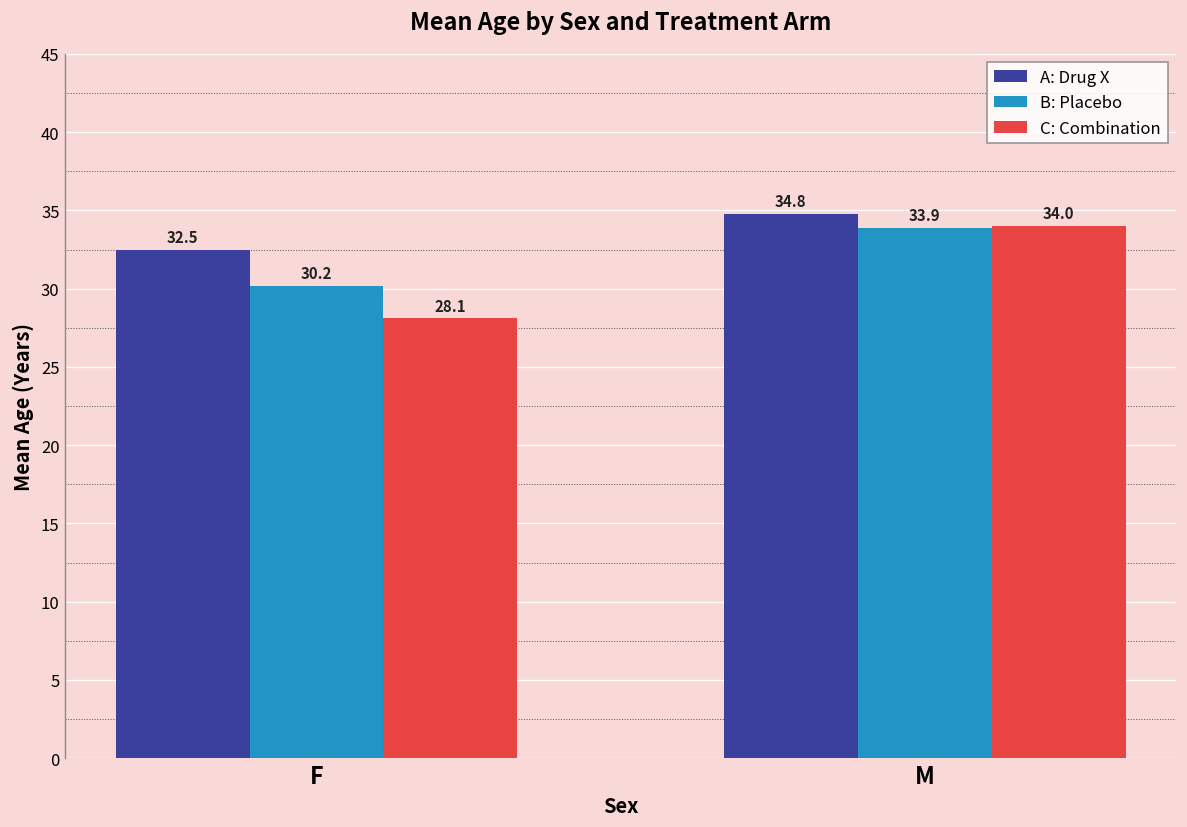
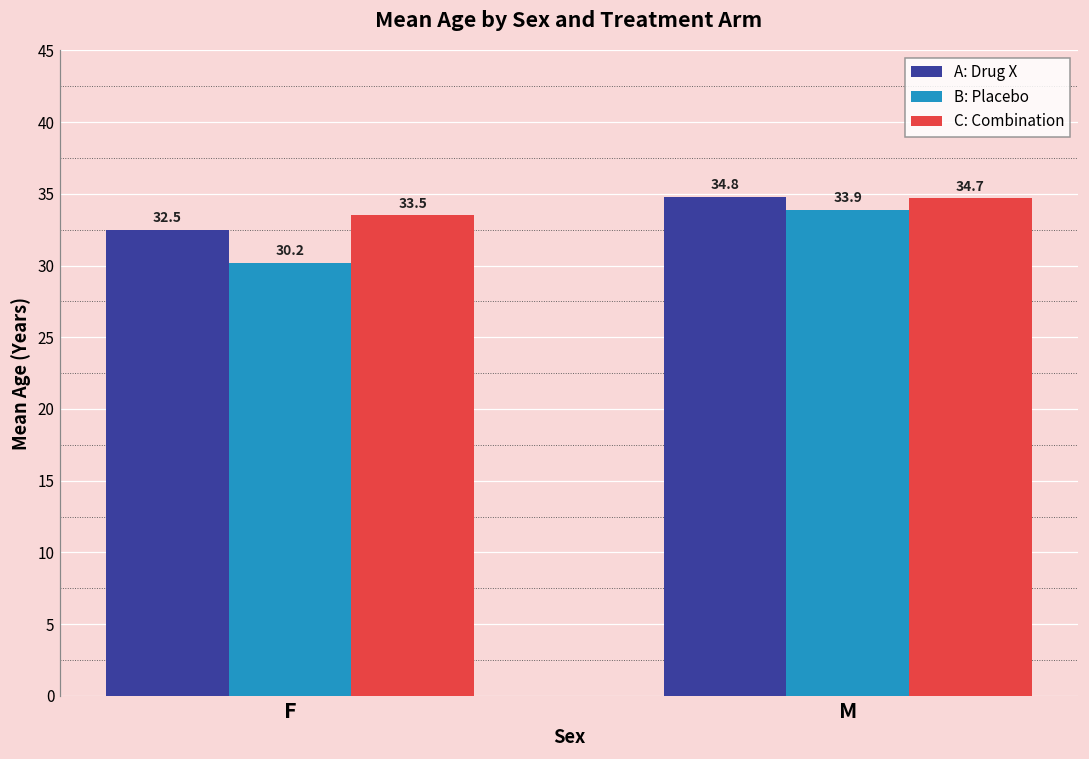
  {
    "A: Drug X": {
      "F": 32.5,
      "M": 34.8
    },
    "B: Placebo": {
      "F": 30.2,
      "M": 33.9
    },
    "C: Combination": {
-     "F": 28.1,
-     "M": 34.0
+     "F": 33.5,
+     "M": 34.7
    }
  }
